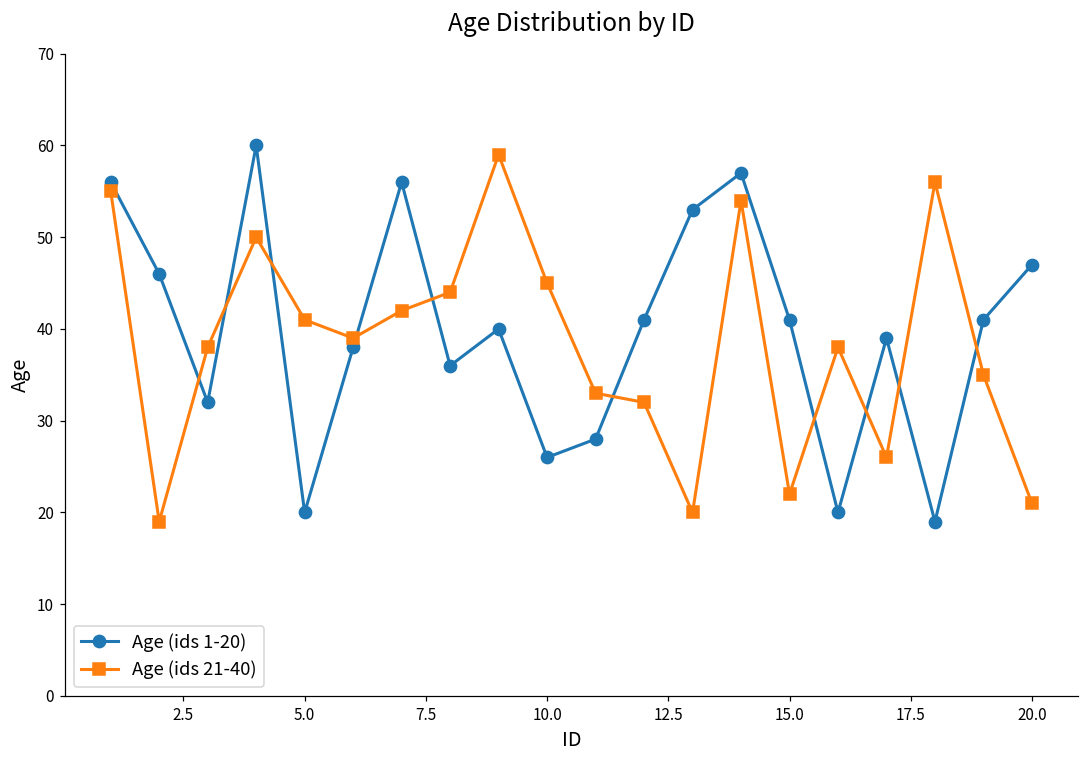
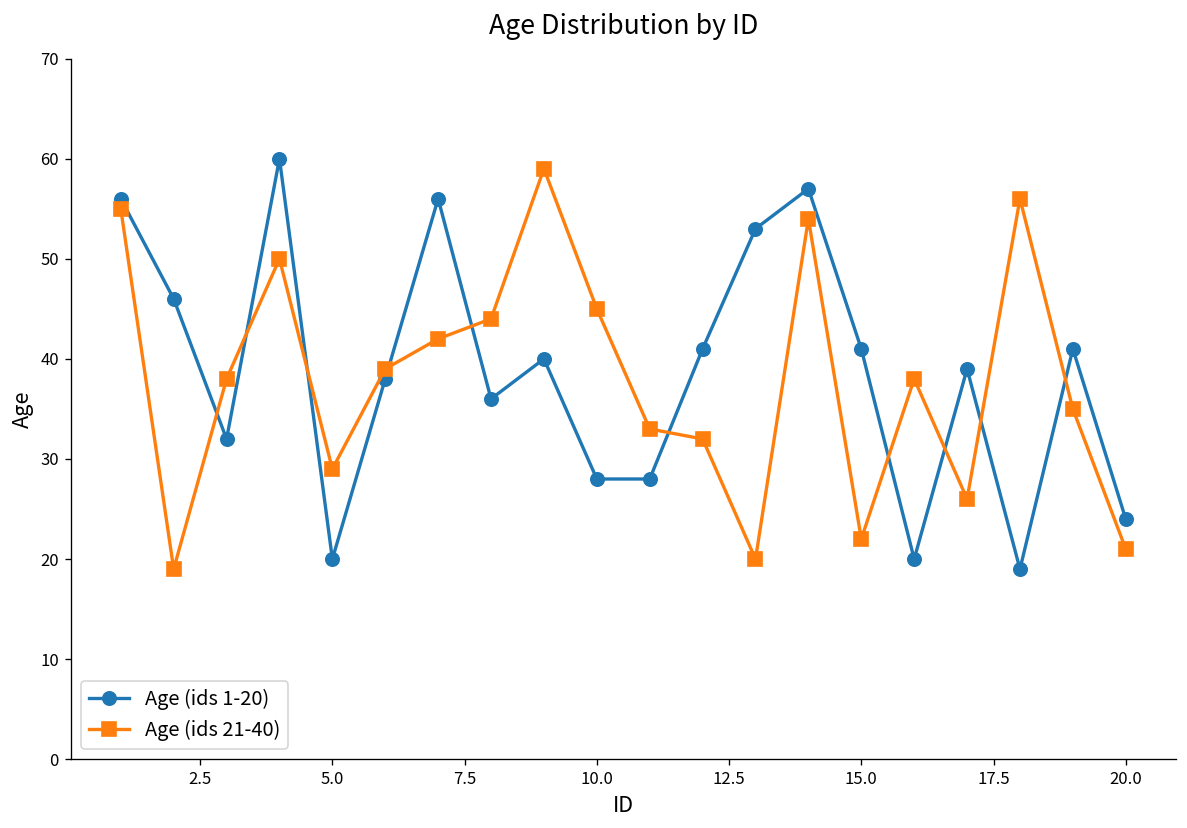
  {
    "Age (ids 1-20)": {
      "5.0": 20,
-     "10.0": 26,
+     "10.0": 28,
      "15.0": 41,
-     "20.0": 47
+     "20.0": 24
    },
    "Age (ids 21-40)": {
-     "5.0": 41,
+     "5.0": 29,
      "10.0": 45,
      "15.0": 22,
      "20.0": 21
    }
  }
